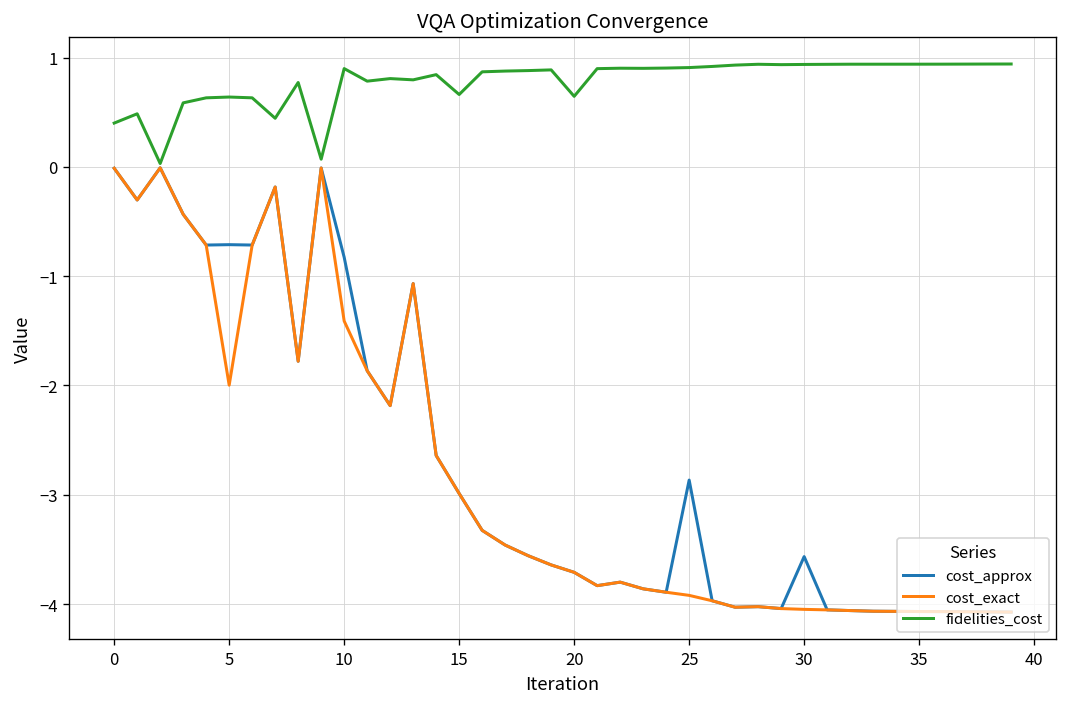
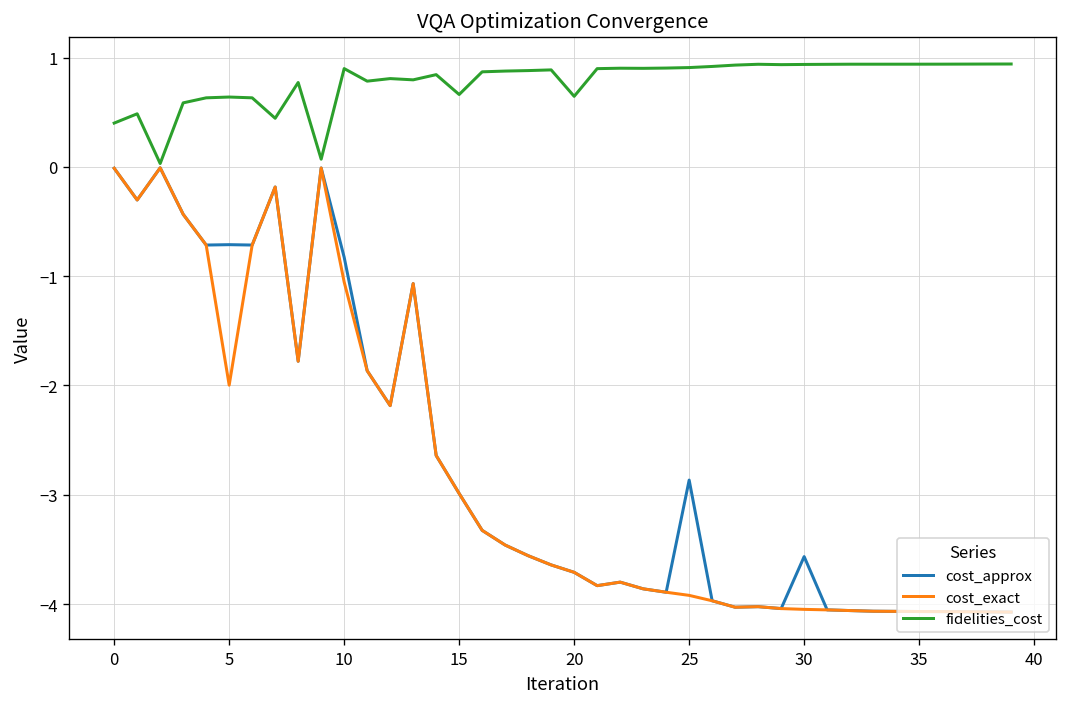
  {
    "cost_approx": {
      "5": -0.7,
      "10": -0.8,
      "25": -2.9,
      "30": -3.6
    },
    "cost_exact": {
      "5": -2.0,
-     "10": -1.4,
+     "10": -1.1,
      "25": -3.9,
      "30": -4.0
    },
    "fidelities_cost": {
      "0": 0.4,
      "5": 0.6,
      "10": 0.9,
      "15": 0.7,
      "20": 0.6,
      "25": 0.9,
      "30": 0.9,
      "35": 0.9
    }
  }
